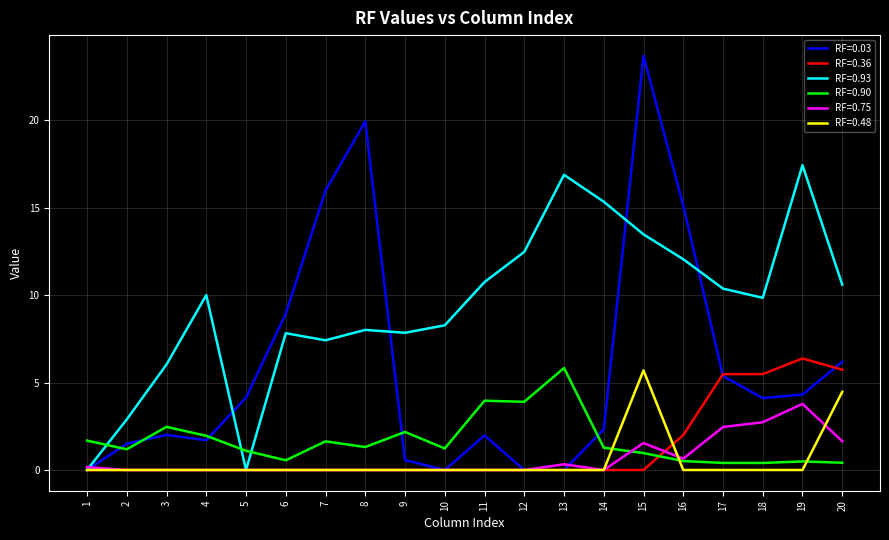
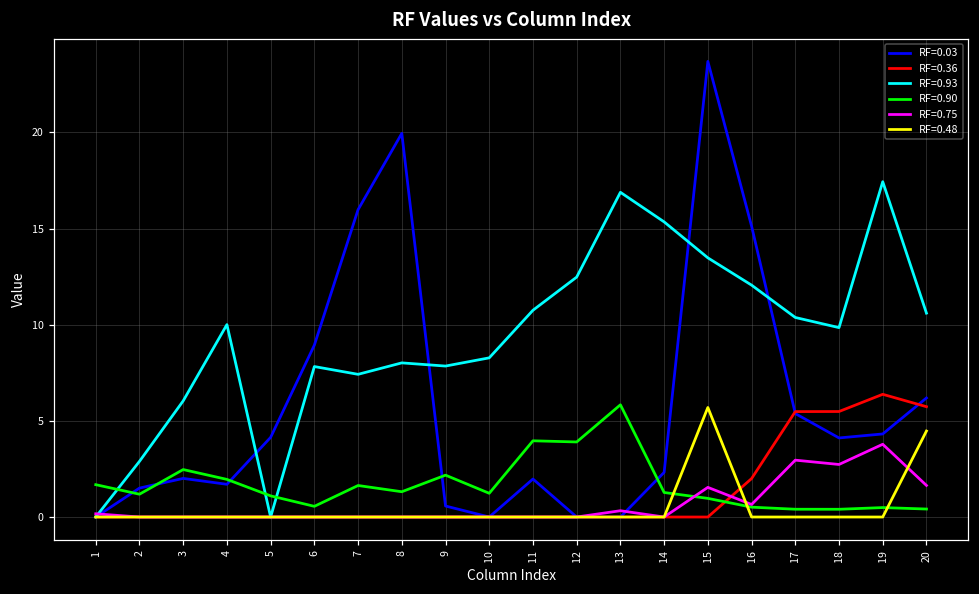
  {
    "RF=0.03": {
      "2": 1.5,
      "3": 2.0,
      "4": 1.7,
      "5": 4.1,
      "6": 8.9,
      "7": 16.0,
      "8": 19.9,
      "9": 0.6,
      "11": 2.0,
      "14": 2.3,
      "15": 23.7,
      "16": 15.1,
      "18": 4.1,
      "19": 4.3,
      "20": 6.2
    },
    "RF=0.36": {
      "15": 0.0,
      "16": 2.0,
      "18": 5.5,
      "19": 6.4,
      "20": 5.7
    },
    "RF=0.93": {
      "2": 2.9,
      "3": 6.0,
      "4": 10.0,
      "6": 7.8,
      "7": 7.4,
      "8": 8.0,
      "9": 7.8,
      "10": 8.3,
      "11": 10.8,
      "12": 12.5,
      "13": 16.9,
      "14": 15.3,
      "15": 13.5,
      "16": 12.1,
      "17": 10.4,
      "18": 9.8,
      "19": 17.4,
      "20": 10.6
    },
    "RF=0.90": {
      "1": 1.7,
      "2": 1.2,
      "3": 2.5,
      "4": 2.0,
      "5": 1.1,
      "6": 0.6,
      "7": 1.6,
      "8": 1.3,
      "9": 2.2,
      "10": 1.2,
      "11": 4.0,
      "12": 3.9,
      "13": 5.8,
      "14": 1.3,
      "15": 1.0,
      "17": 0.4,
      "18": 0.4,
      "19": 0.5,
      "20": 0.4
    },
    "RF=0.75": {
      "1": 0.2,
      "13": 0.3,
      "15": 1.5,
-     "17": 2.5,
+     "17": 3.0,
      "18": 2.7,
      "19": 3.8,
      "20": 1.6
    },
    "RF=0.48": {
      "15": 5.7,
      "16": 0.0,
      "17": 0.0,
      "18": 0.0,
      "19": 0.0,
      "20": 4.5
    }
  }
